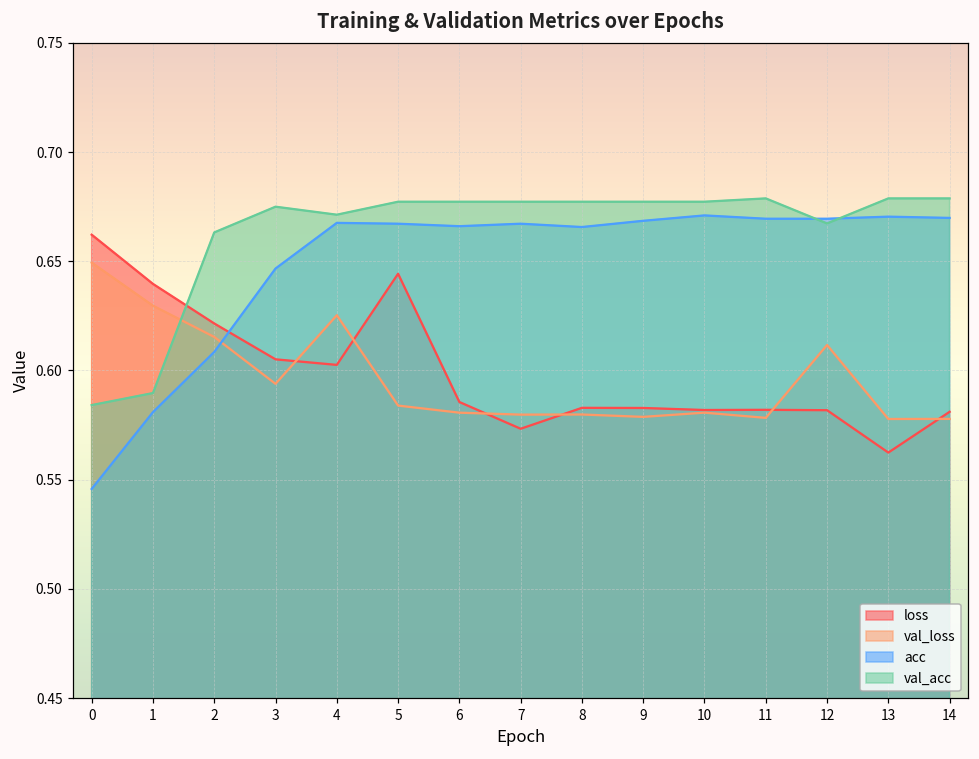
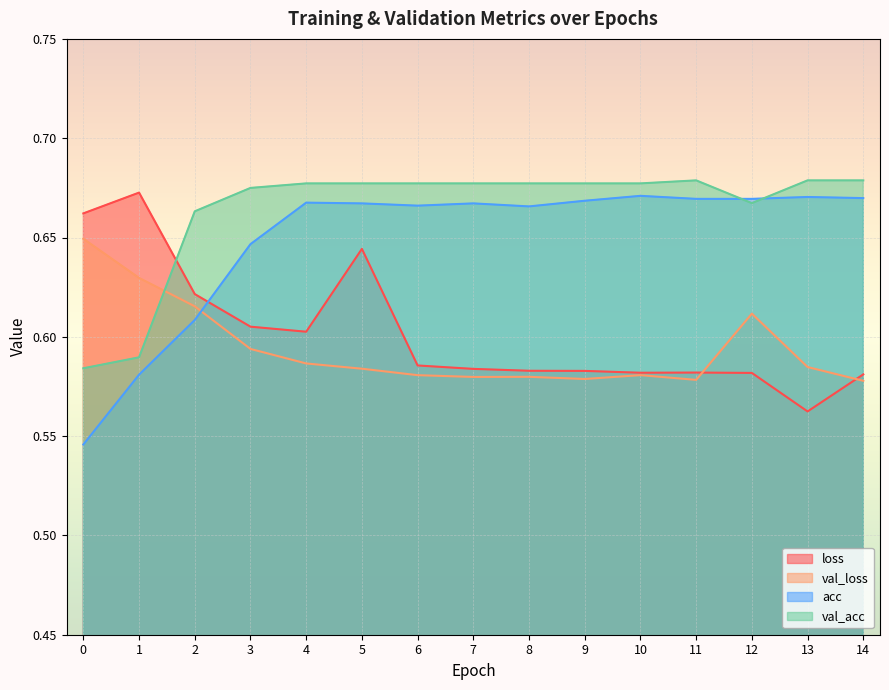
  {
    "loss": {
      "0": 0.662,
-     "1": 0.640,
+     "1": 0.673,
      "2": 0.622,
      "3": 0.605,
      "4": 0.603,
      "5": 0.644,
      "6": 0.586,
-     "7": 0.573,
+     "7": 0.584,
      "8": 0.583,
      "9": 0.583,
      "11": 0.582,
      "12": 0.582,
      "13": 0.562,
      "14": 0.581
    },
    "val_loss": {
      "0": 0.649,
      "1": 0.630,
      "2": 0.615,
      "3": 0.594,
-     "4": 0.625,
+     "4": 0.587,
      "5": 0.584,
      "6": 0.581,
      "7": 0.580,
      "8": 0.580,
      "9": 0.579,
      "11": 0.578,
      "12": 0.612,
-     "13": 0.578,
+     "13": 0.585,
      "14": 0.578
    },
    "acc": {
      "0": 0.546,
      "1": 0.581,
      "2": 0.608,
      "3": 0.647,
      "4": 0.668,
      "5": 0.667,
      "6": 0.666,
      "7": 0.667,
      "8": 0.666,
      "9": 0.669,
      "10": 0.671,
      "11": 0.669,
      "12": 0.669,
      "13": 0.670,
      "14": 0.670
    },
    "val_acc": {
      "0": 0.584,
      "1": 0.590,
      "2": 0.663,
      "3": 0.675,
-     "4": 0.671,
+     "4": 0.677,
      "5": 0.677,
      "6": 0.677,
      "7": 0.677,
      "8": 0.677,
      "9": 0.677,
      "10": 0.677,
      "11": 0.679,
      "12": 0.667,
      "13": 0.679,
      "14": 0.679
    }
  }
